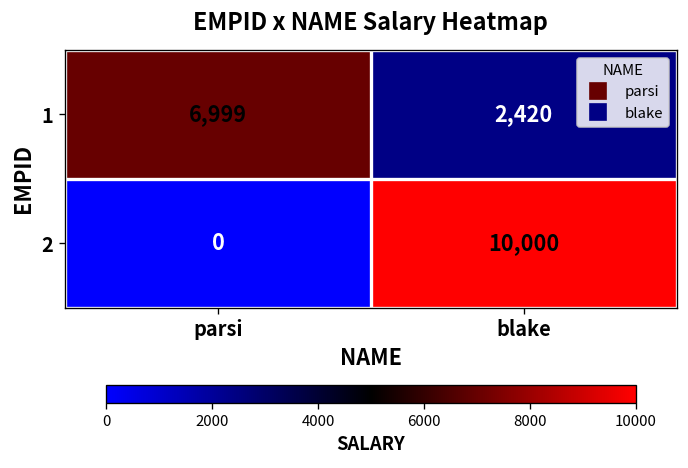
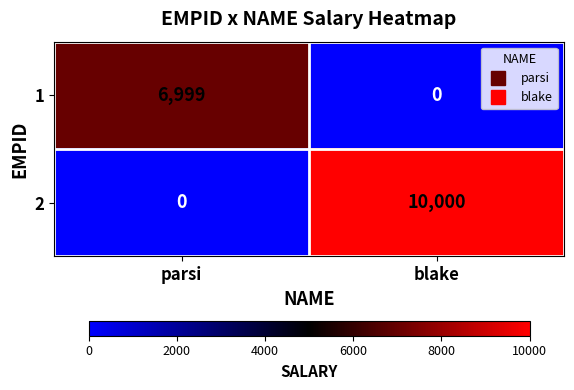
  {
    "1": {
      "parsi": "6,999",
-     "blake": "2,420"
+     "blake": "0"
    },
    "2": {
      "parsi": "0",
      "blake": "10,000"
    }
  }
